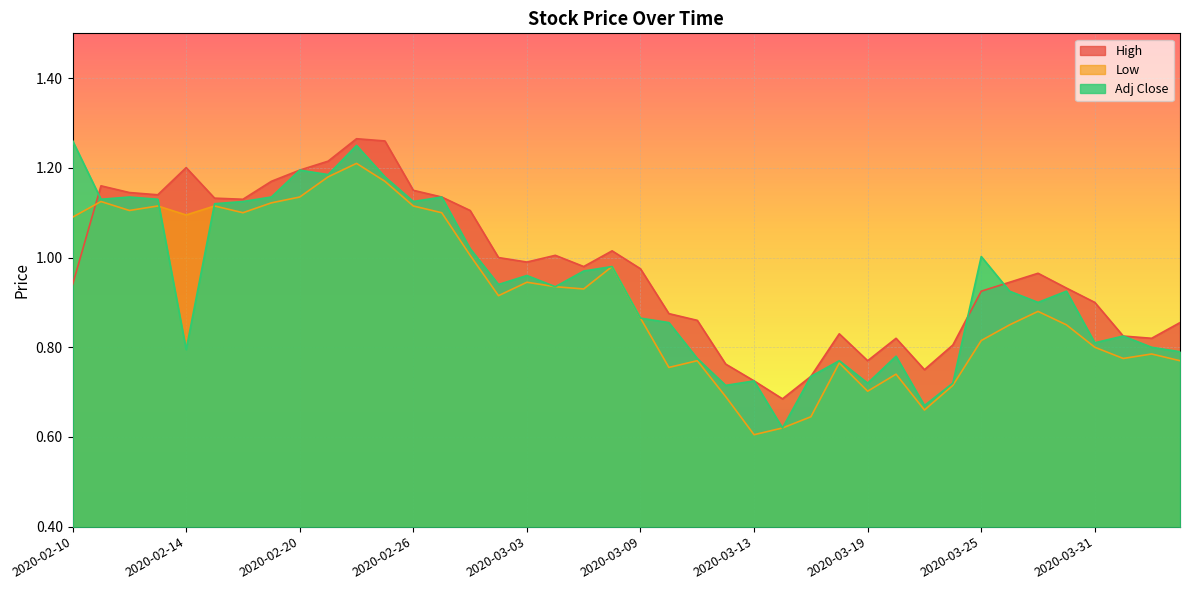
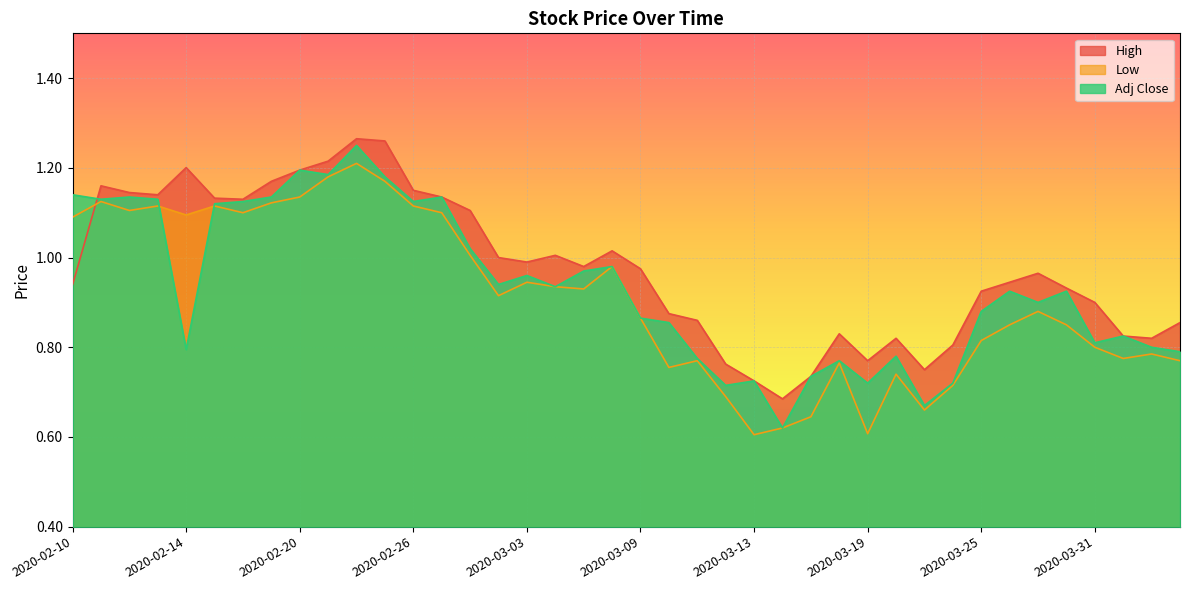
  {
    "High": {
      "2020-02-10": 0.94,
      "2020-02-14": 1.20,
      "2020-02-26": 1.15,
      "2020-03-03": 0.99,
      "2020-03-09": 0.98,
      "2020-03-19": 0.77,
      "2020-03-25": 0.93,
      "2020-03-31": 0.90
    },
    "Low": {
      "2020-02-10": 1.09,
      "2020-02-14": 1.10,
      "2020-02-20": 1.13,
      "2020-02-26": 1.12,
      "2020-03-03": 0.94,
      "2020-03-13": 0.61,
-     "2020-03-19": 0.70,
+     "2020-03-19": 0.61,
      "2020-03-25": 0.81,
      "2020-03-31": 0.80
    },
    "Adj Close": {
-     "2020-02-10": 1.26,
+     "2020-02-10": 1.14,
      "2020-02-14": 0.79,
      "2020-02-26": 1.13,
      "2020-03-03": 0.96,
      "2020-03-19": 0.72,
-     "2020-03-25": 1.00,
+     "2020-03-25": 0.88,
      "2020-03-31": 0.81
    }
  }
